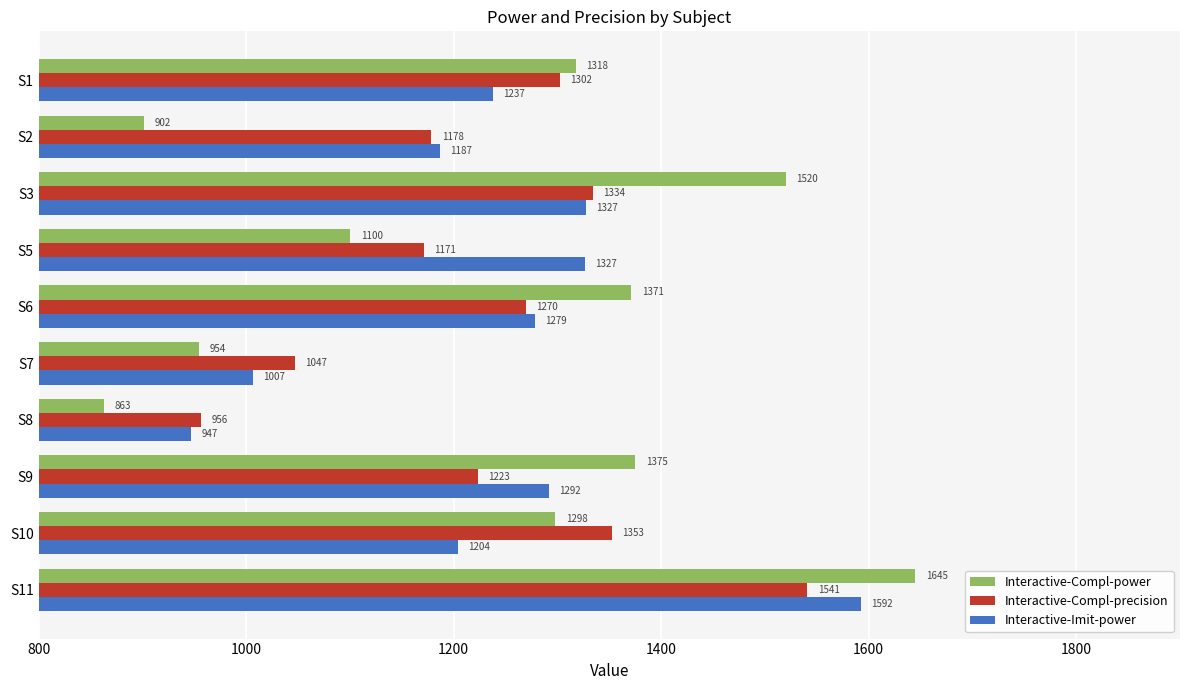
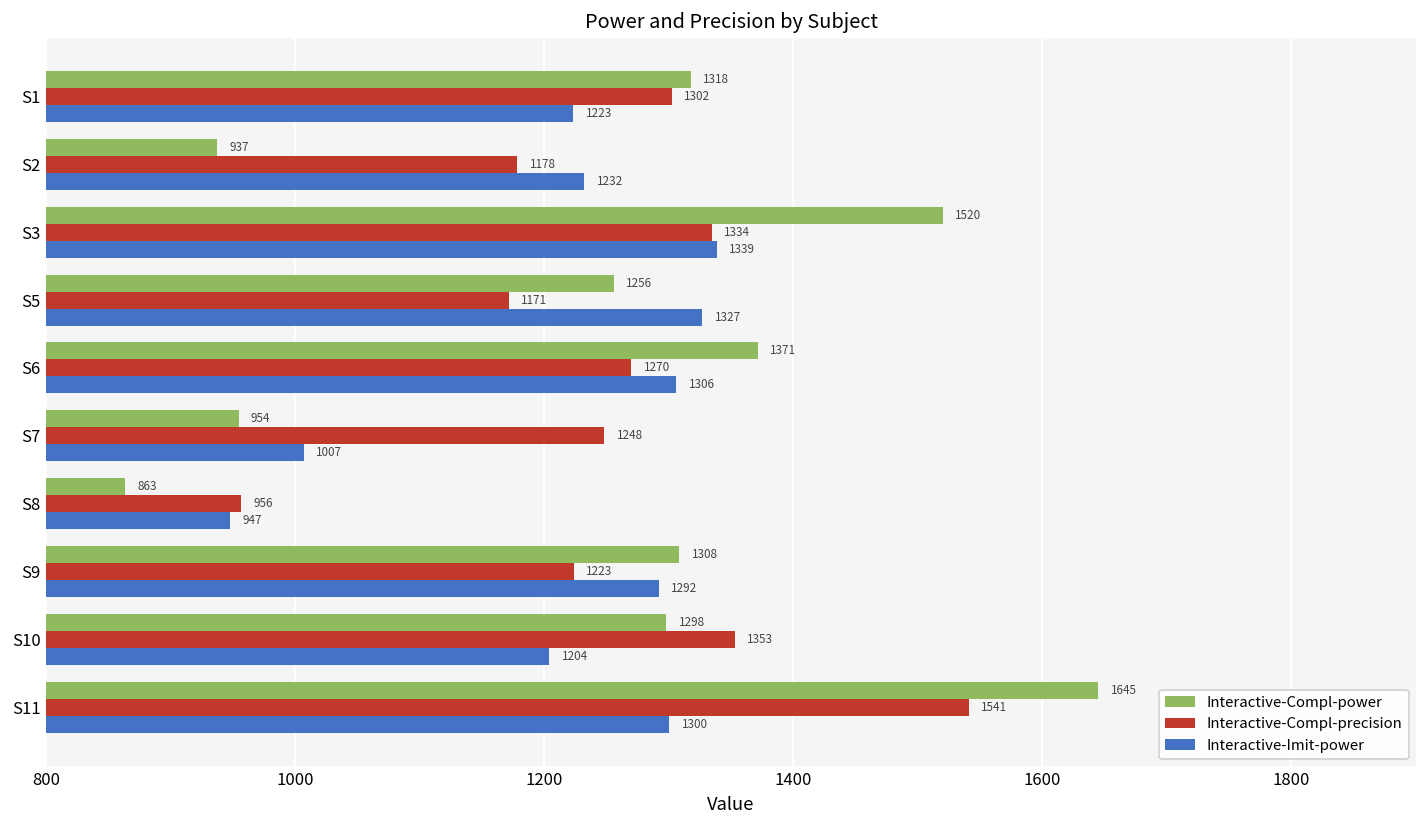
  {
    "Interactive-Compl-power": {
      "S1": 1318,
-     "S2": 902,
+     "S2": 937,
      "S3": 1520,
-     "S5": 1100,
+     "S5": 1256,
      "S6": 1371,
      "S7": 954,
      "S8": 863,
-     "S9": 1375,
+     "S9": 1308,
      "S10": 1298,
      "S11": 1645
    },
    "Interactive-Compl-precision": {
      "S1": 1302,
      "S2": 1178,
      "S3": 1334,
      "S5": 1171,
      "S6": 1270,
-     "S7": 1047,
+     "S7": 1248,
      "S8": 956,
      "S9": 1223,
      "S10": 1353,
      "S11": 1541
    },
    "Interactive-Imit-power": {
-     "S1": 1237,
-     "S2": 1187,
-     "S3": 1327,
+     "S1": 1223,
+     "S2": 1232,
+     "S3": 1339,
      "S5": 1327,
-     "S6": 1279,
+     "S6": 1306,
      "S7": 1007,
      "S8": 947,
      "S9": 1292,
      "S10": 1204,
-     "S11": 1592
+     "S11": 1300
    }
  }
